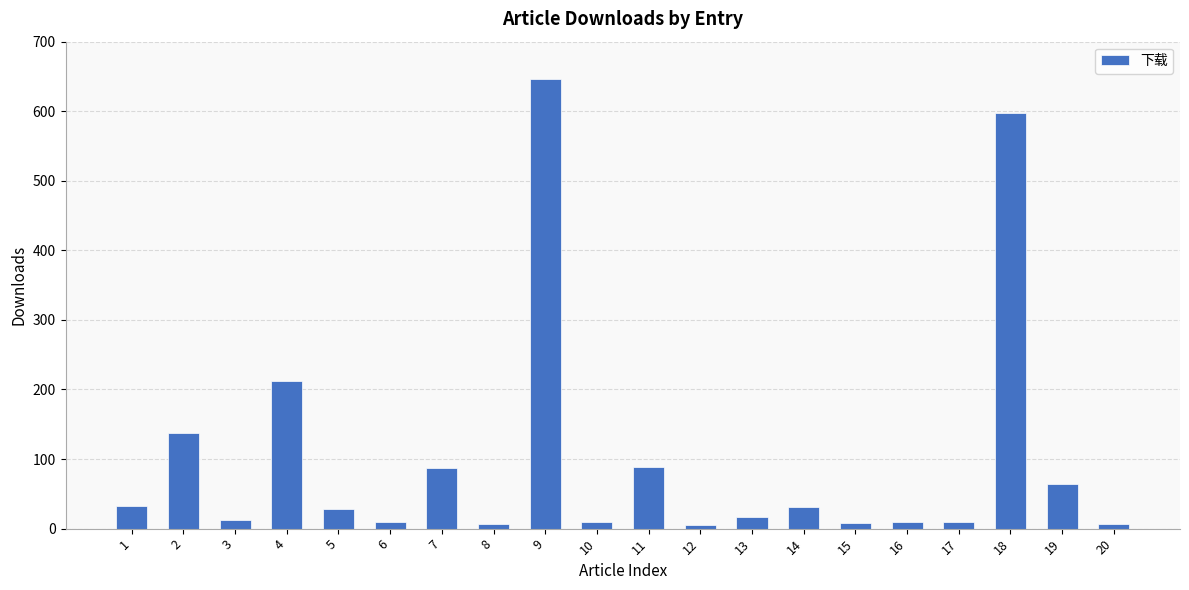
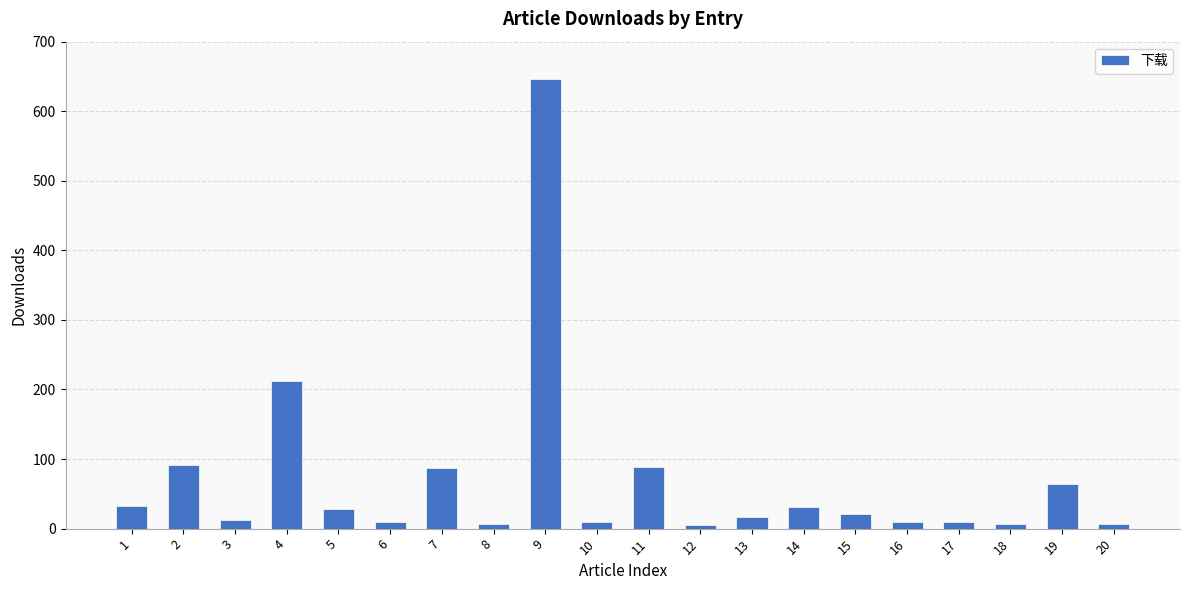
  {
    "1": 30,
-   "2": 140,
+   "2": 90,
    "3": 10,
    "4": 210,
    "5": 30,
    "6": 10,
    "7": 90,
    "8": 10,
    "9": 650,
    "10": 10,
    "11": 90,
    "12": 10,
    "13": 20,
    "14": 30,
-   "15": 10,
+   "15": 20,
    "16": 10,
    "17": 10,
-   "18": 600,
+   "18": 10,
    "19": 60,
    "20": 10
  }
